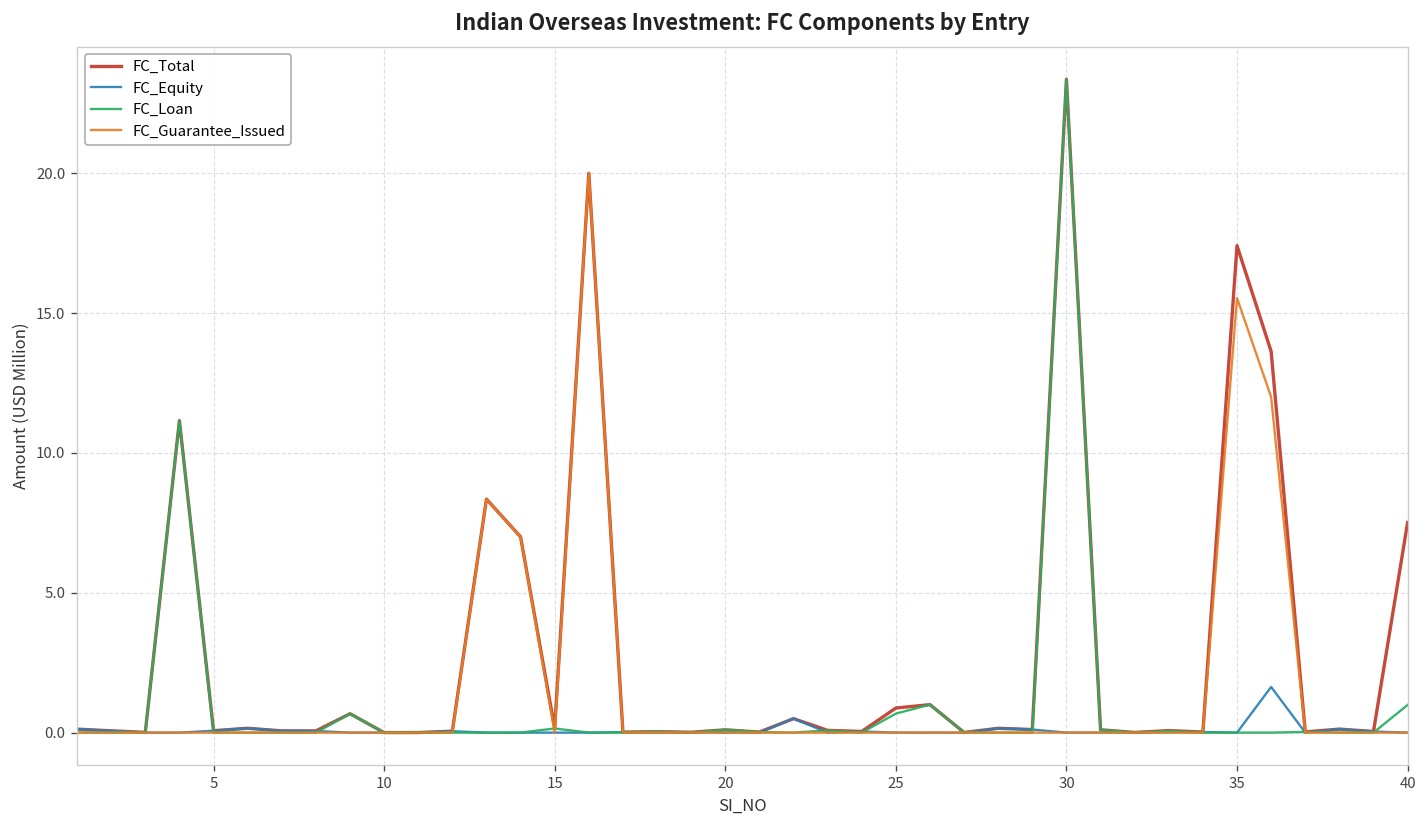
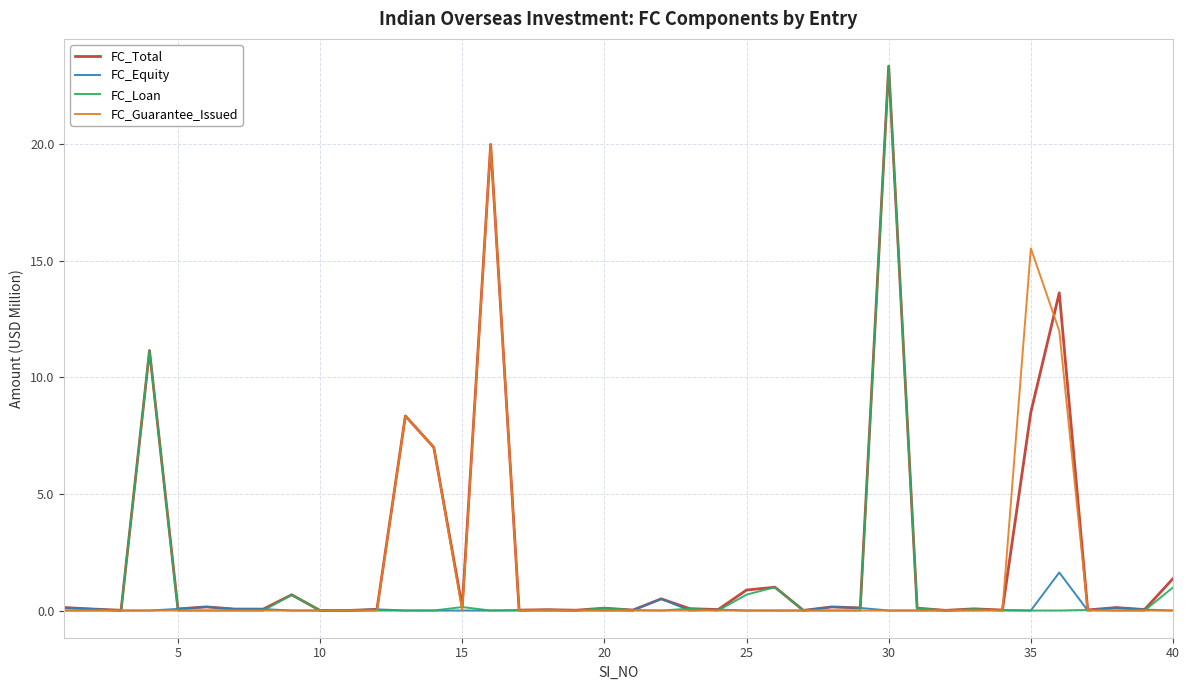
  {
    "FC_Total": {
      "25": 0.9,
-     "35": 17.4,
-     "40": 7.5
+     "35": 8.5,
+     "40": 1.4
    },
    "FC_Loan": {
      "25": 0.7,
      "40": 1.0
    },
    "FC_Guarantee_Issued": {
      "35": 15.5
    }
  }
